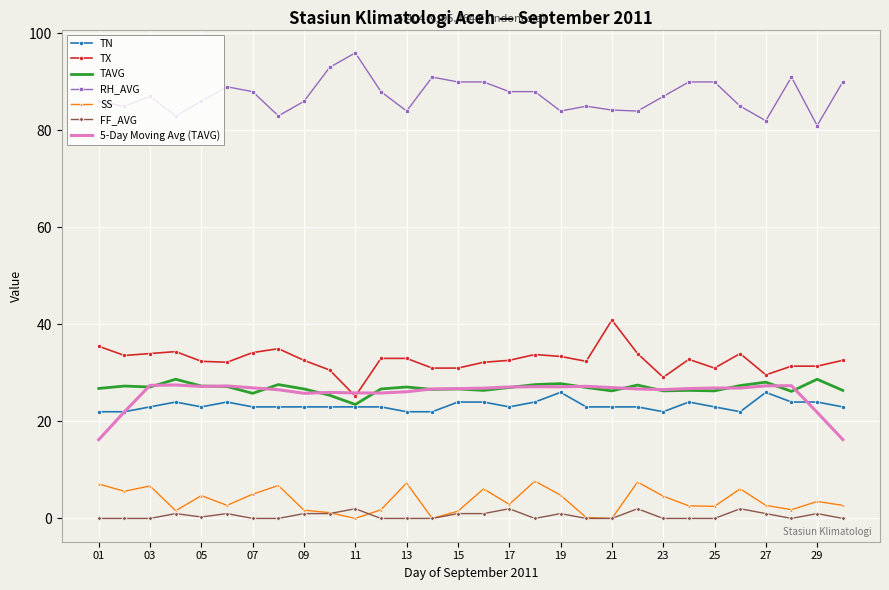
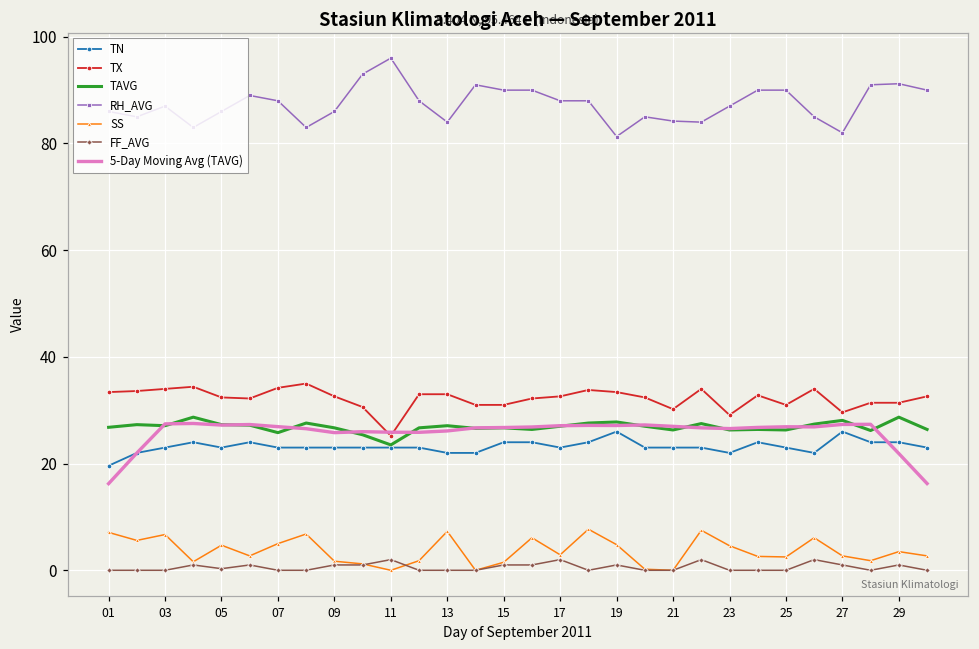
  {
    "TN": {
-     "01": 22,
+     "01": 20,
      "03": 23,
      "05": 23,
      "07": 23,
      "09": 23,
      "13": 22,
      "15": 24,
      "17": 23,
      "19": 26,
      "21": 23,
      "23": 22,
      "25": 23,
      "27": 26,
      "29": 24
    },
    "TX": {
-     "01": 36,
+     "01": 33,
      "03": 34,
      "05": 32,
      "07": 34,
      "09": 33,
      "11": 25,
      "13": 33,
      "15": 31,
      "17": 33,
      "19": 33,
-     "21": 41,
+     "21": 30,
      "23": 29,
      "25": 31,
      "27": 30,
      "29": 31
    },
    "TAVG": {
      "01": 27,
      "07": 26,
      "09": 27,
      "13": 27,
      "19": 28,
      "21": 26,
      "25": 26,
      "27": 28,
      "29": 29
    },
    "RH_AVG": {
      "07": 88,
      "09": 86,
      "11": 96,
      "13": 84,
      "15": 90,
      "17": 88,
-     "19": 84,
+     "19": 81,
      "21": 84,
      "23": 87,
      "25": 90,
      "27": 82,
-     "29": 81
+     "29": 91
    },
    "SS": {
      "01": 7,
      "03": 7,
      "05": 5,
      "07": 5,
      "09": 2,
      "11": 0,
      "13": 7,
      "17": 3,
      "19": 5,
      "23": 5,
      "25": 3,
      "27": 3,
      "29": 4
    },
    "FF_AVG": {
      "01": 0,
      "03": 0,
      "05": 0,
      "07": 0,
      "09": 1,
      "11": 2,
      "13": 0,
      "17": 2,
      "19": 1,
      "23": 0,
      "25": 0,
      "27": 1,
      "29": 1
    },
    "5-Day Moving Avg (TAVG)": {
      "01": 16,
      "07": 27,
      "09": 26,
      "11": 26,
      "13": 26,
      "19": 27,
      "21": 27,
      "25": 27,
      "27": 27,
      "29": 22
    }
  }
